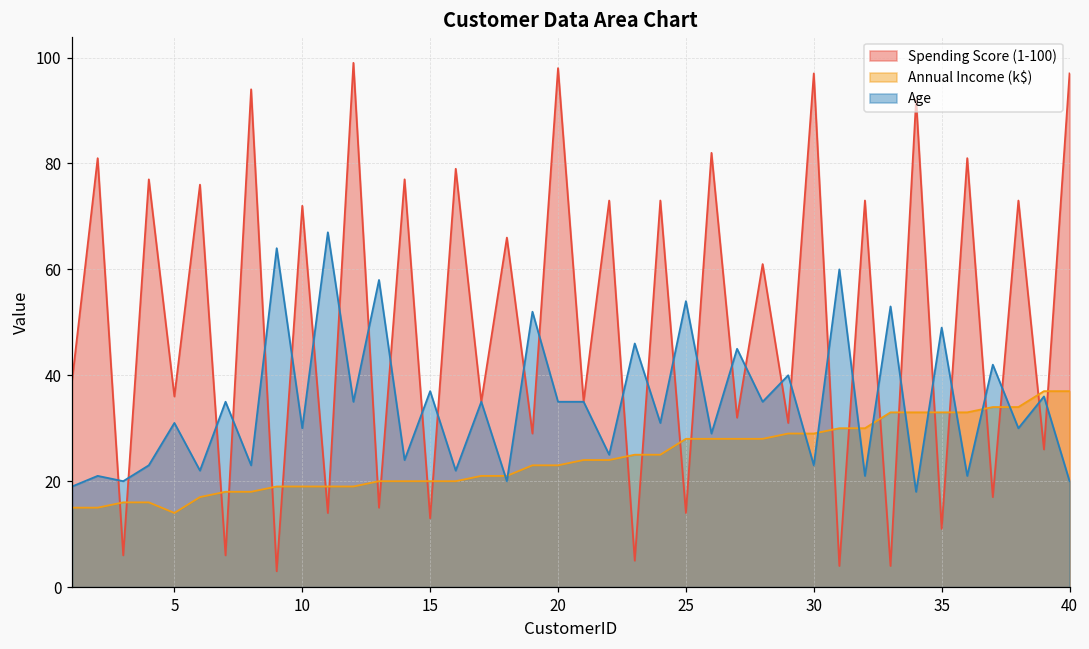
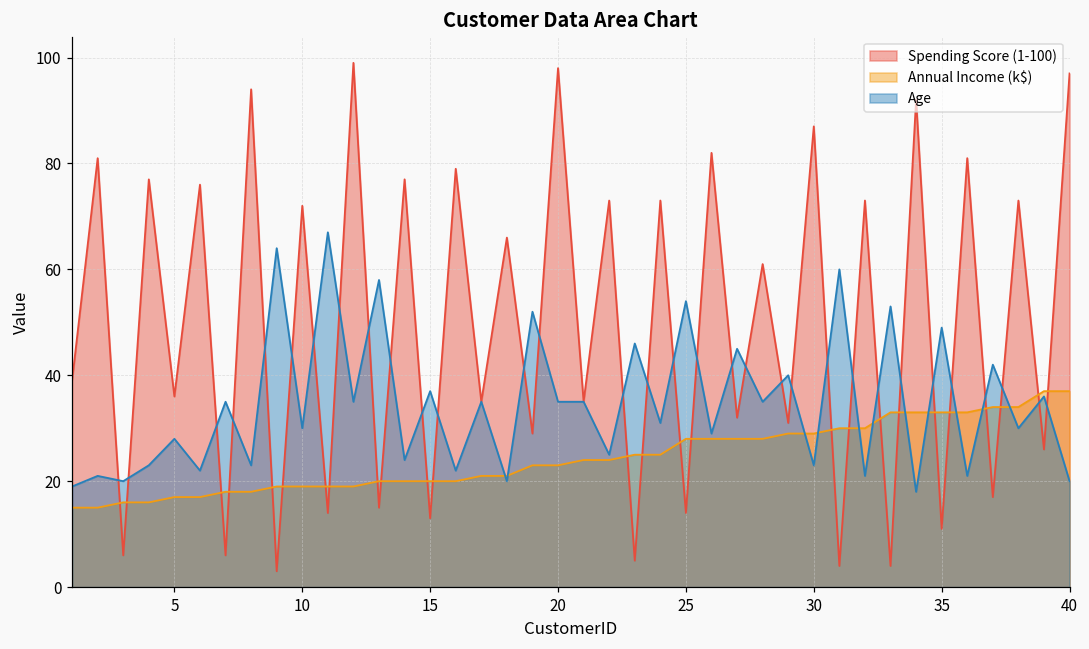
  {
    "Spending Score (1-100)": {
      "5": 36,
      "10": 72,
      "15": 13,
      "20": 98,
      "25": 14,
-     "30": 97,
+     "30": 87,
      "35": 11,
      "40": 97
    },
    "Annual Income (k$)": {
-     "5": 14,
+     "5": 17,
      "10": 19,
      "15": 20,
      "20": 23,
      "25": 28,
      "30": 29,
      "35": 33,
      "40": 37
    },
    "Age": {
-     "5": 31,
+     "5": 28,
      "10": 30,
      "15": 37,
      "20": 35,
      "25": 54,
      "30": 23,
      "35": 49,
      "40": 20
    }
  }
